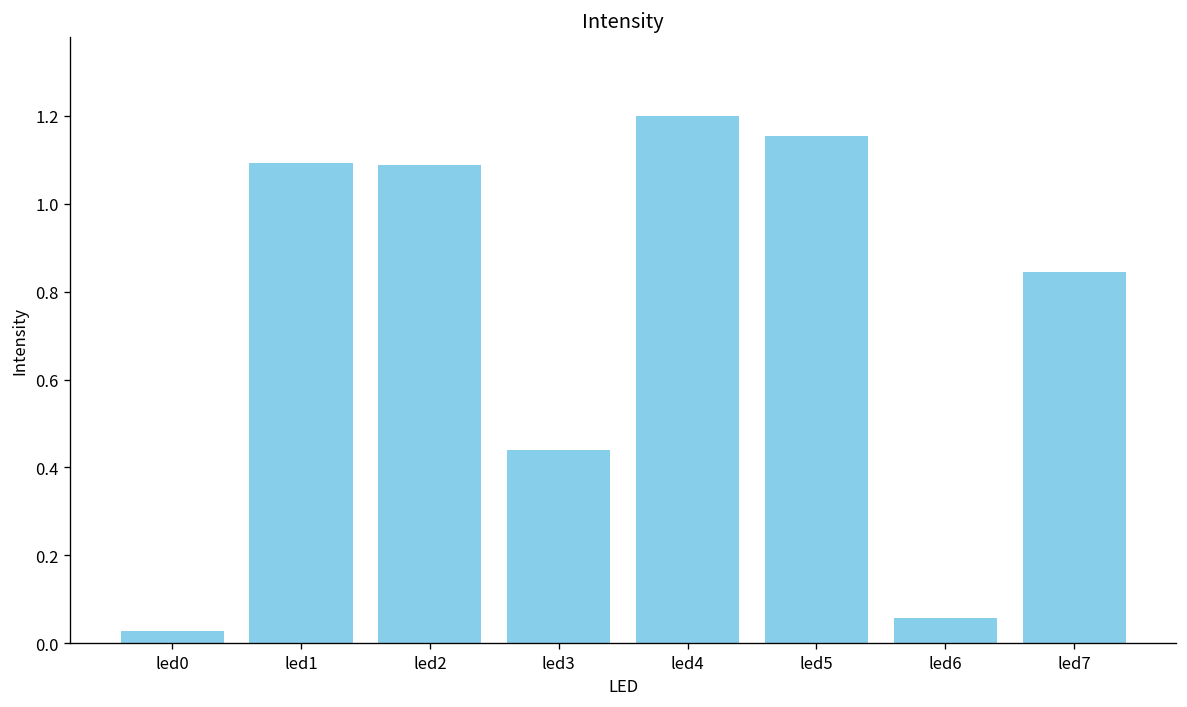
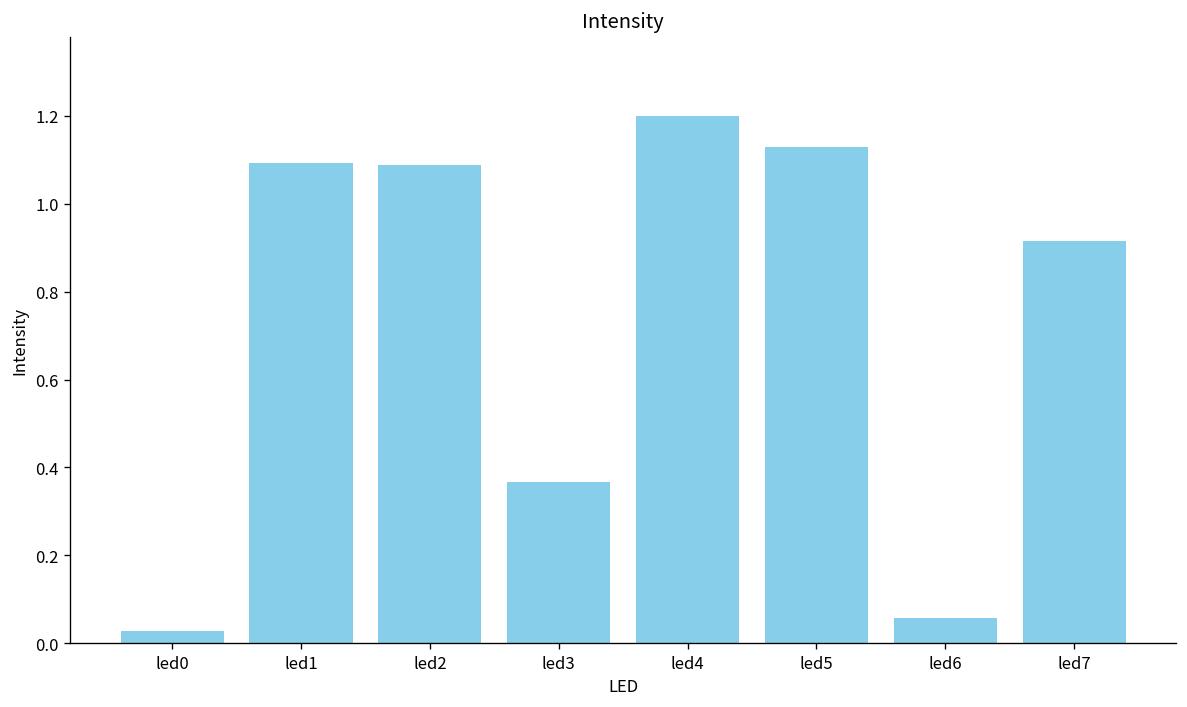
  {
    "led0": 0.03,
    "led1": 1.09,
    "led2": 1.09,
-   "led3": 0.44,
+   "led3": 0.37,
    "led4": 1.20,
-   "led5": 1.15,
+   "led5": 1.13,
    "led6": 0.06,
-   "led7": 0.85
+   "led7": 0.91
  }
